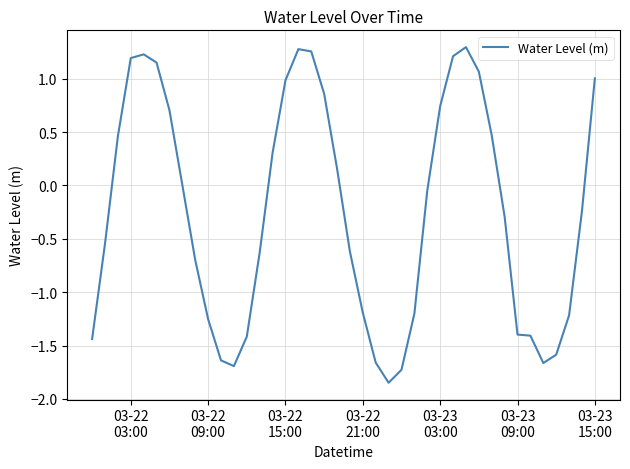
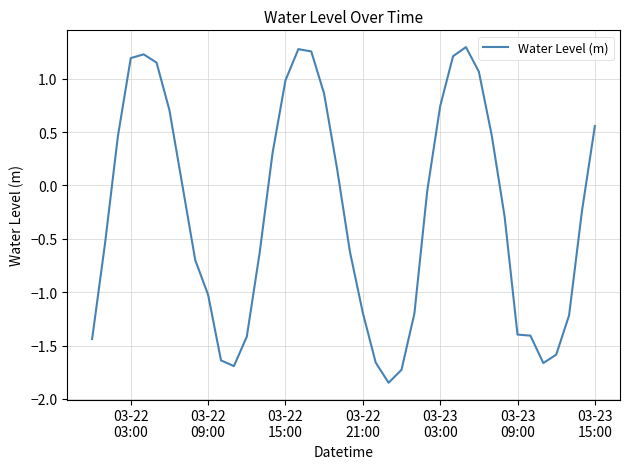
  {
    "03-22 03:00": 1.19,
-   "03-22 09:00": -1.25,
+   "03-22 09:00": -1.03,
    "03-22 15:00": 0.98,
    "03-22 21:00": -1.19,
    "03-23 03:00": 0.74,
    "03-23 09:00": -1.40,
-   "03-23 15:00": 1.00
+   "03-23 15:00": 0.56
  }
